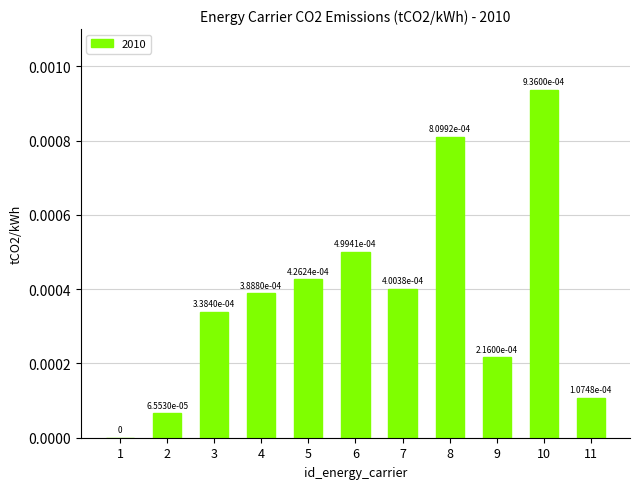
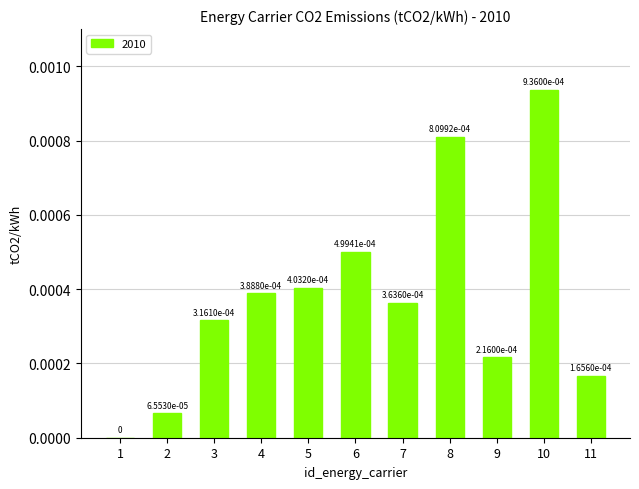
  {
    "1": "0",
    "2": "6.5530e-05",
-   "3": "3.3840e-04",
+   "3": "3.1610e-04",
    "4": "3.8880e-04",
-   "5": "4.2624e-04",
+   "5": "4.0320e-04",
    "6": "4.9941e-04",
-   "7": "4.0038e-04",
+   "7": "3.6360e-04",
    "8": "8.0992e-04",
    "9": "2.1600e-04",
    "10": "9.3600e-04",
-   "11": "1.0748e-04"
+   "11": "1.6560e-04"
  }
